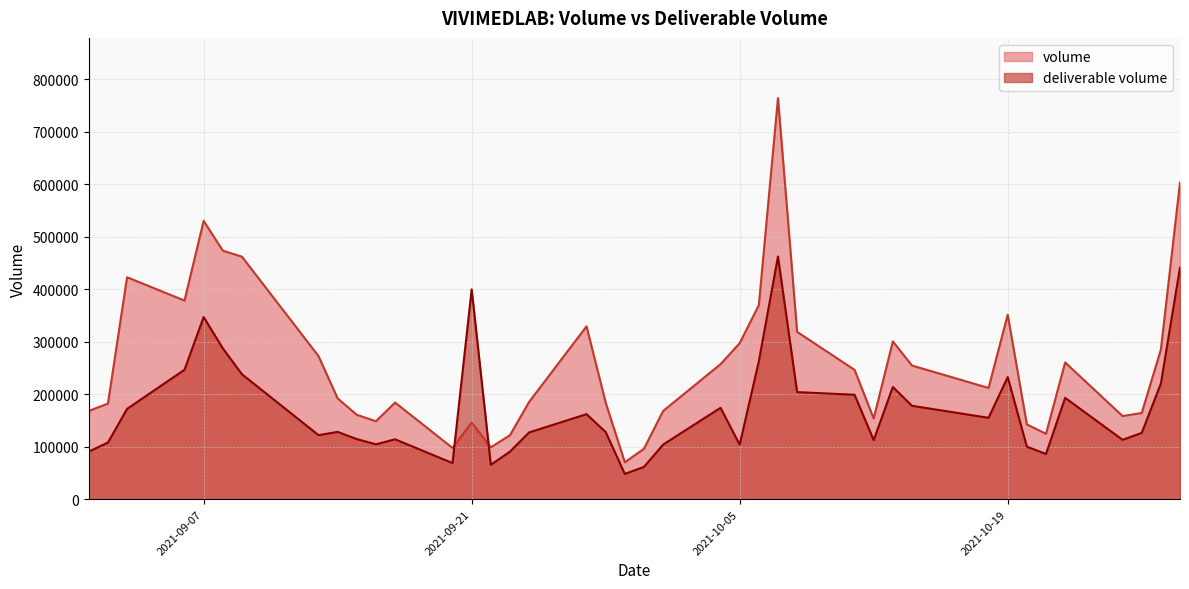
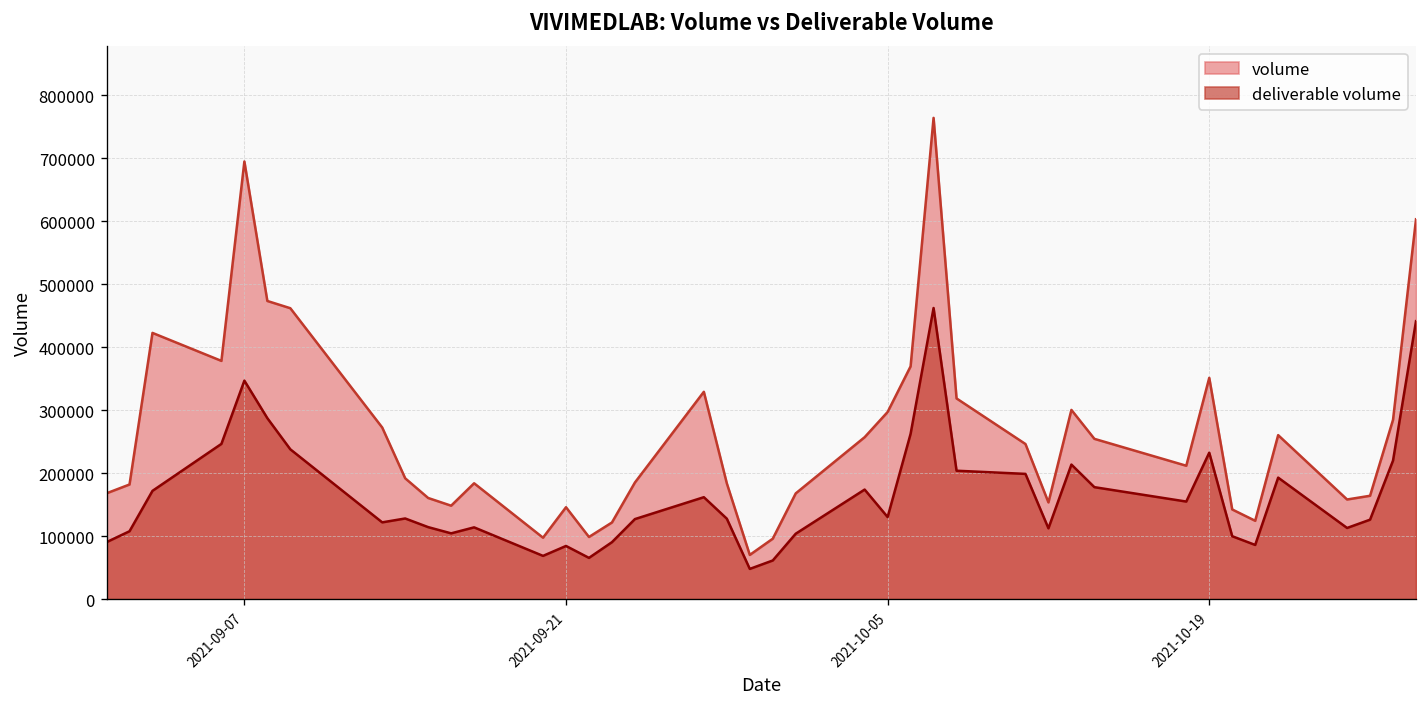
  {
    "volume": {
-     "2021-09-07": 530000,
+     "2021-09-07": 700000,
      "2021-09-21": 150000,
      "2021-10-05": 300000,
      "2021-10-19": 350000
    },
    "deliverable volume": {
      "2021-09-07": 350000,
-     "2021-09-21": 400000,
-     "2021-10-05": 100000,
+     "2021-09-21": 80000,
+     "2021-10-05": 130000,
      "2021-10-19": 230000
    }
  }
